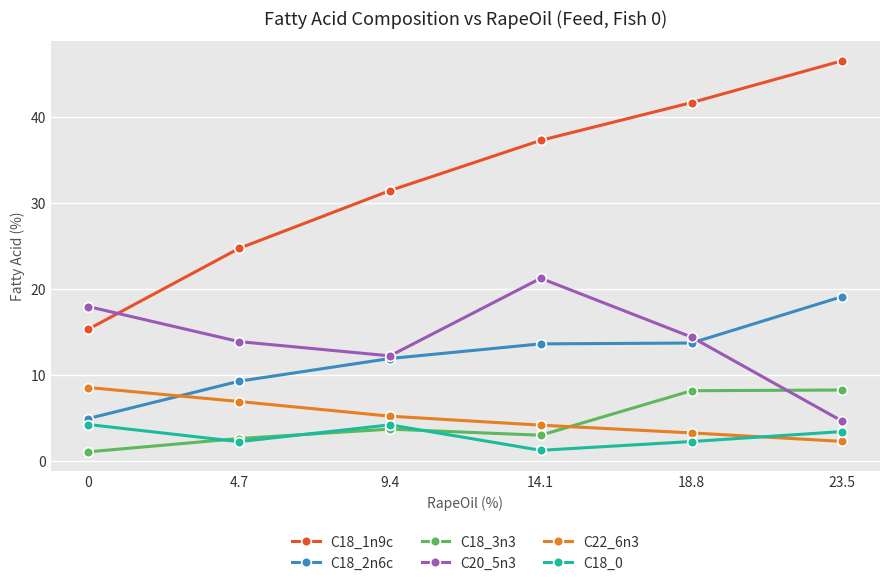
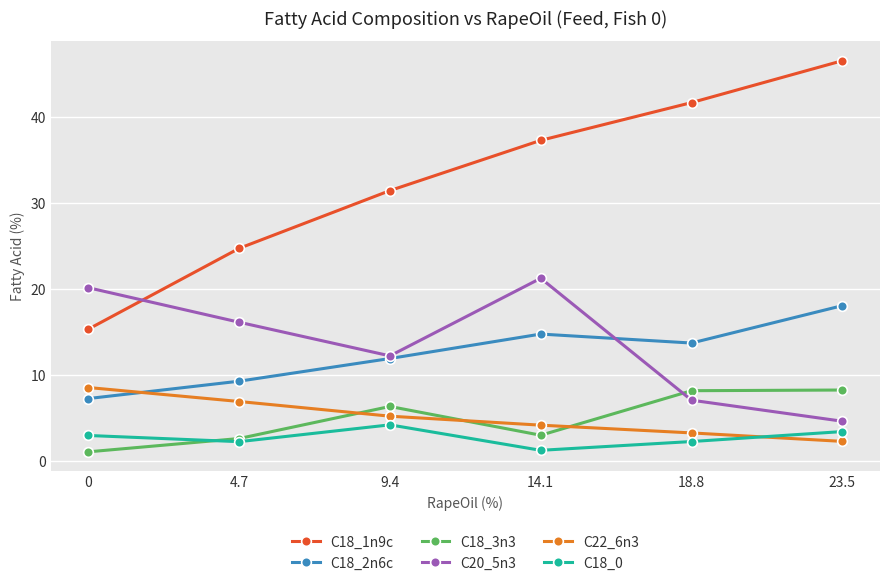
  {
    "C18_2n6c": {
-     "0": 5,
+     "0": 7,
      "4.7": 9,
      "9.4": 12,
-     "14.1": 14,
+     "14.1": 15,
      "18.8": 14,
-     "23.5": 19
+     "23.5": 18
    },
    "C18_3n3": {
      "0": 1,
      "4.7": 3,
-     "9.4": 4,
+     "9.4": 6,
      "14.1": 3,
      "18.8": 8,
      "23.5": 8
    },
    "C20_5n3": {
-     "0": 18,
-     "4.7": 14,
+     "0": 20,
+     "4.7": 16,
      "9.4": 12,
      "14.1": 21,
-     "18.8": 14,
+     "18.8": 7,
      "23.5": 5
    },
    "C18_0": {
-     "0": 4,
+     "0": 3,
      "4.7": 2,
      "9.4": 4,
      "14.1": 1,
      "18.8": 2,
      "23.5": 3
    }
  }
